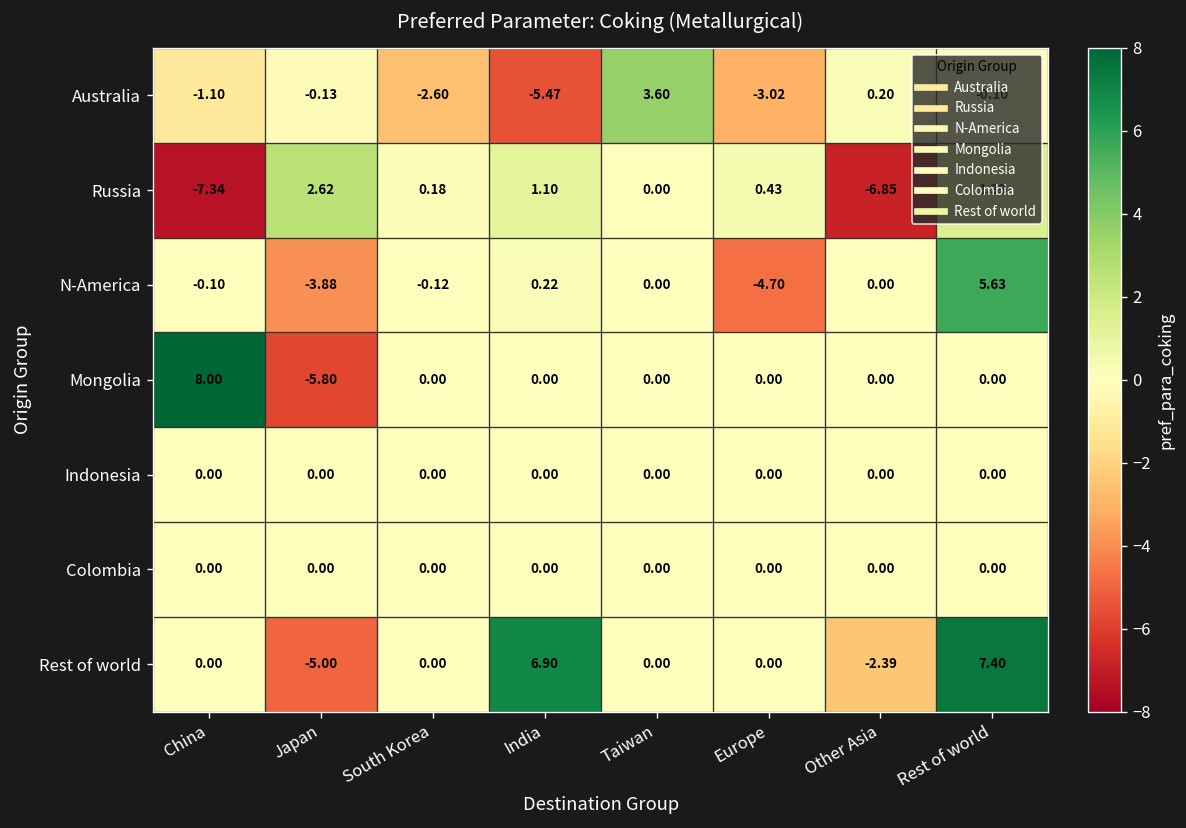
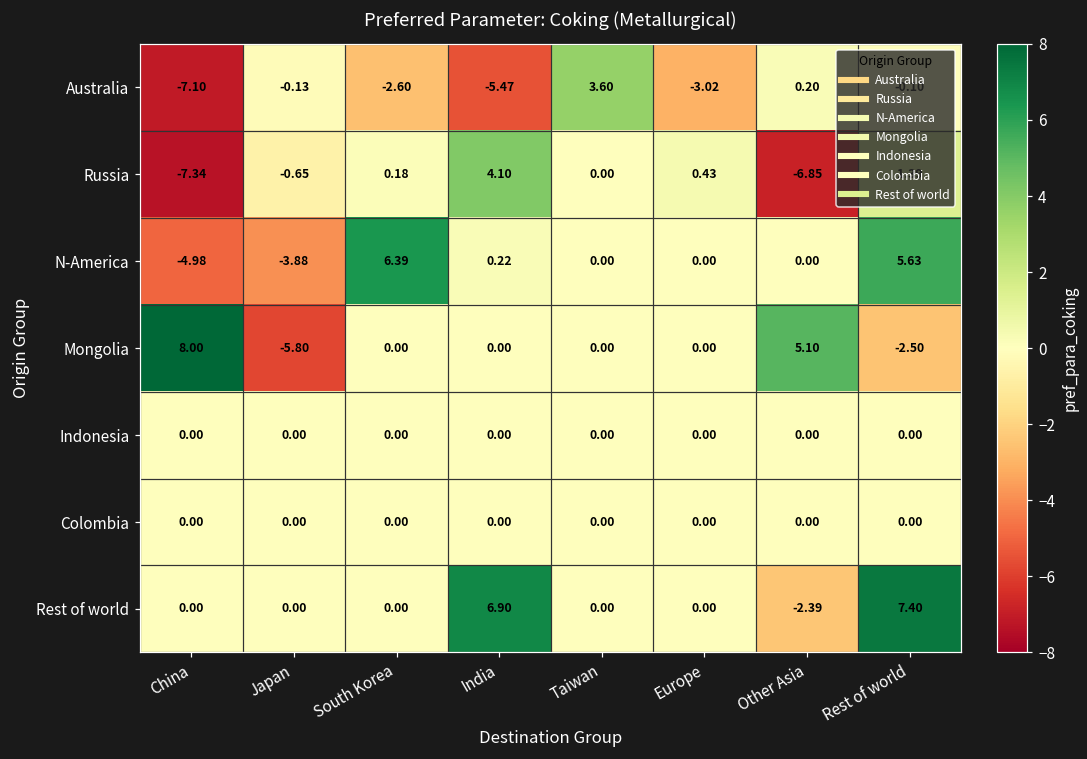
  {
    "Australia": {
-     "China": -1.10,
+     "China": -7.10,
      "Japan": -0.13,
      "South Korea": -2.60,
      "India": -5.47,
      "Taiwan": 3.60,
      "Europe": -3.02,
      "Other Asia": 0.20
    },
    "Russia": {
      "China": -7.34,
-     "Japan": 2.62,
+     "Japan": -0.65,
      "South Korea": 0.18,
-     "India": 1.10,
+     "India": 4.10,
      "Taiwan": 0.00,
      "Europe": 0.43,
      "Other Asia": -6.85
    },
    "N-America": {
-     "China": -0.10,
+     "China": -4.98,
      "Japan": -3.88,
-     "South Korea": -0.12,
+     "South Korea": 6.39,
      "India": 0.22,
      "Taiwan": 0.00,
-     "Europe": -4.70,
+     "Europe": 0.00,
      "Other Asia": 0.00,
      "Rest of world": 5.63
    },
    "Mongolia": {
      "China": 8.00,
      "Japan": -5.80,
      "South Korea": 0.00,
      "India": 0.00,
      "Taiwan": 0.00,
      "Europe": 0.00,
-     "Other Asia": 0.00,
-     "Rest of world": 0.00
+     "Other Asia": 5.10,
+     "Rest of world": -2.50
    },
    "Indonesia": {
      "China": 0.00,
      "Japan": 0.00,
      "South Korea": 0.00,
      "India": 0.00,
      "Taiwan": 0.00,
      "Europe": 0.00,
      "Other Asia": 0.00,
      "Rest of world": 0.00
    },
    "Colombia": {
      "China": 0.00,
      "Japan": 0.00,
      "South Korea": 0.00,
      "India": 0.00,
      "Taiwan": 0.00,
      "Europe": 0.00,
      "Other Asia": 0.00,
      "Rest of world": 0.00
    },
    "Rest of world": {
      "China": 0.00,
-     "Japan": -5.00,
+     "Japan": 0.00,
      "South Korea": 0.00,
      "India": 6.90,
      "Taiwan": 0.00,
      "Europe": 0.00,
      "Other Asia": -2.39,
      "Rest of world": 7.40
    }
  }
